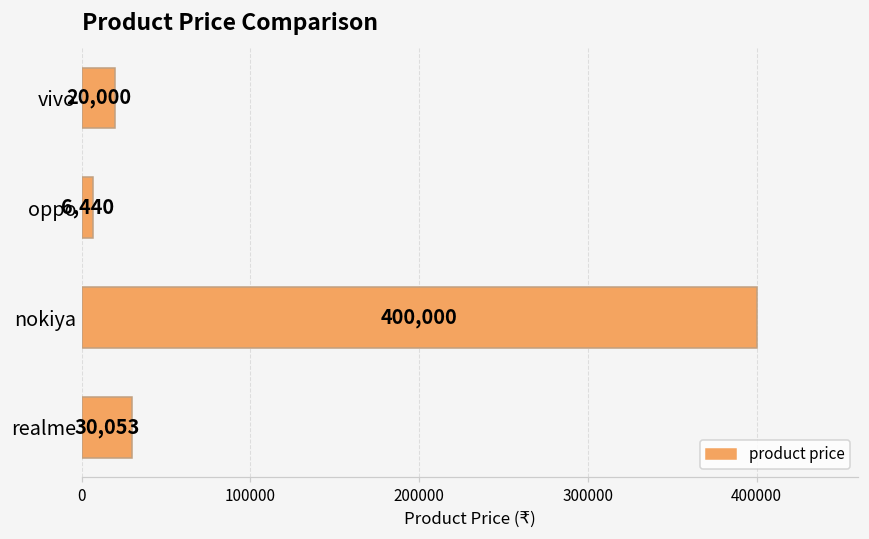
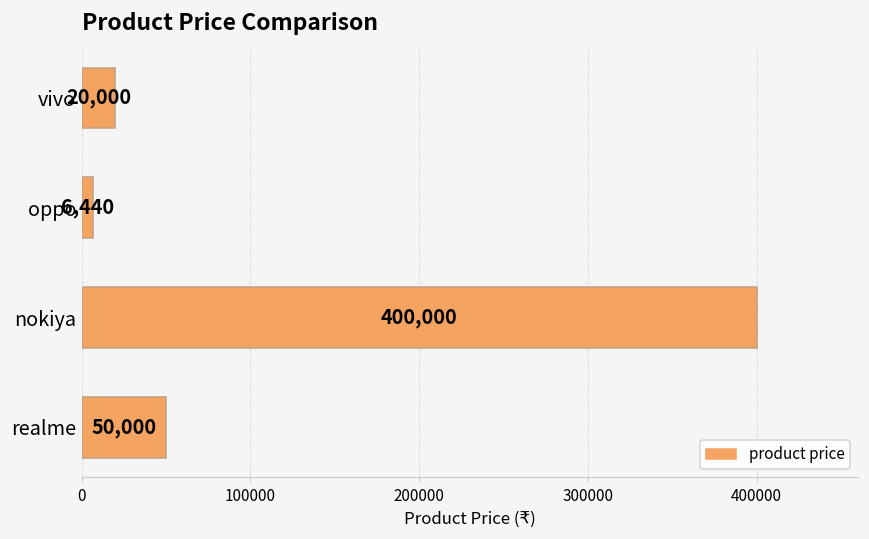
  {
    "vivo": "20,000",
    "oppo": "6,440",
    "nokiya": "400,000",
-   "realme": "30,053"
+   "realme": "50,000"
  }
